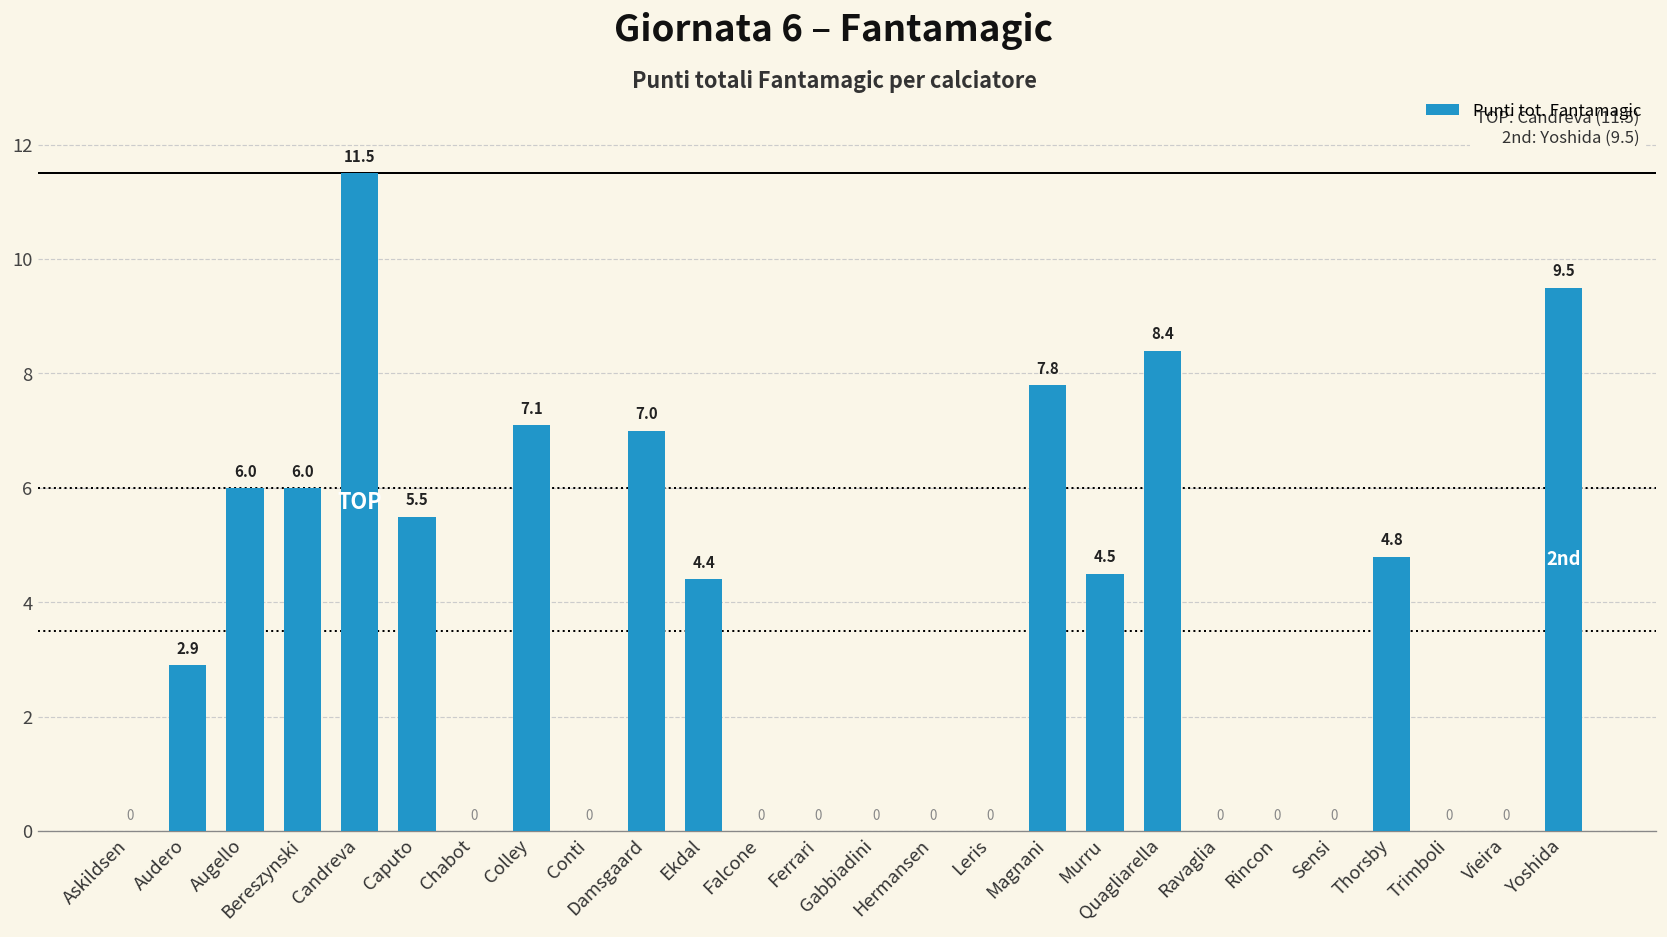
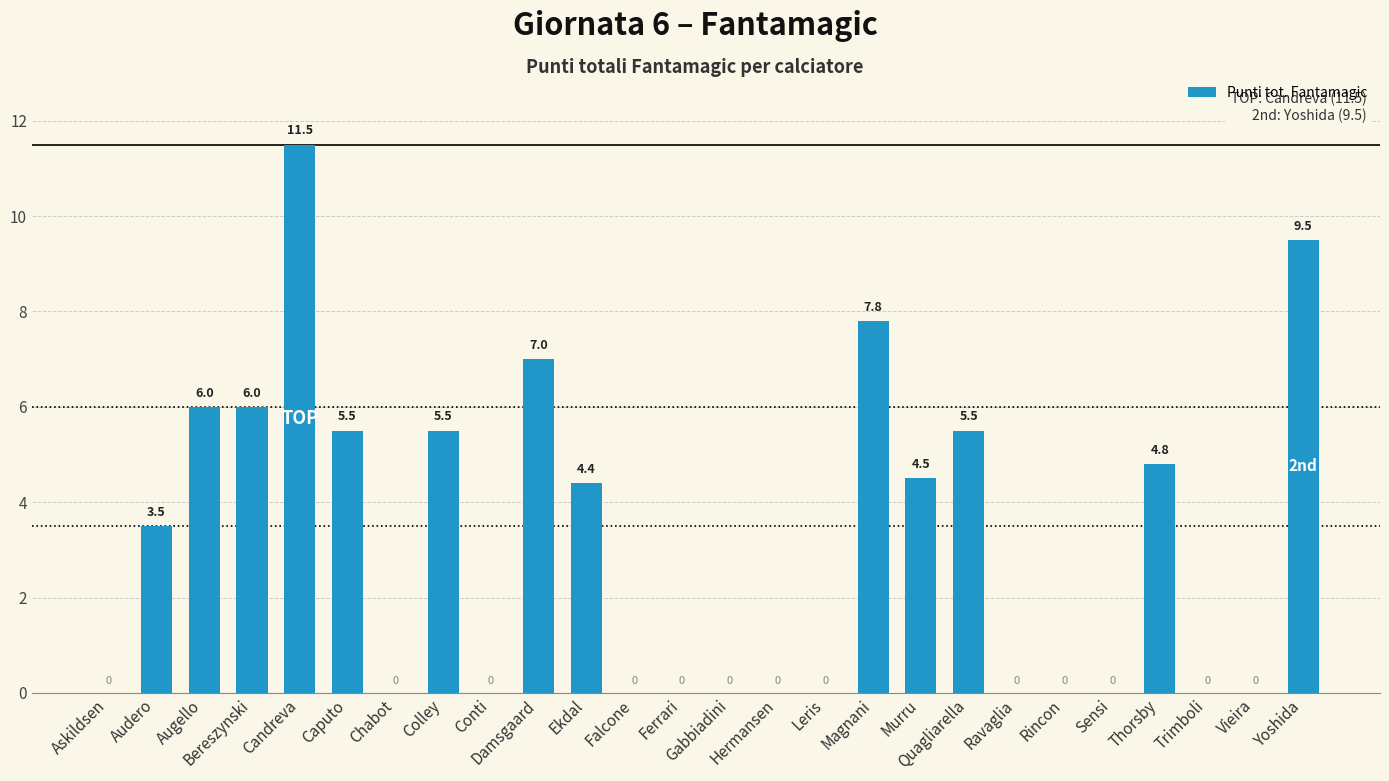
  {
    "Askildsen": 0,
-   "Audero": 2.9,
+   "Audero": 3.5,
    "Augello": 6.0,
    "Bereszynski": 6.0,
    "Candreva": 11.5,
    "Caputo": 5.5,
    "Chabot": 0,
-   "Colley": 7.1,
+   "Colley": 5.5,
    "Conti": 0,
    "Damsgaard": 7.0,
    "Ekdal": 4.4,
    "Falcone": 0,
    "Ferrari": 0,
    "Gabbiadini": 0,
    "Hermansen": 0,
    "Leris": 0,
    "Magnani": 7.8,
    "Murru": 4.5,
-   "Quagliarella": 8.4,
+   "Quagliarella": 5.5,
    "Ravaglia": 0,
    "Rincon": 0,
    "Sensi": 0,
    "Thorsby": 4.8,
    "Trimboli": 0,
    "Vieira": 0,
    "Yoshida": 9.5
  }
